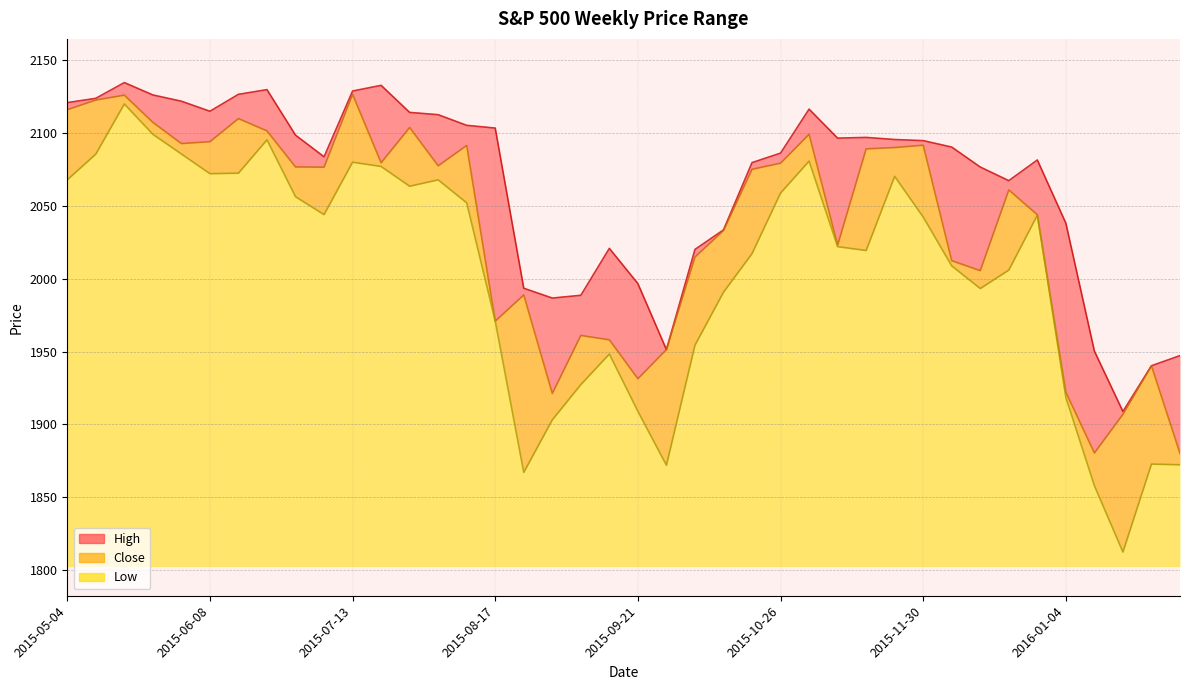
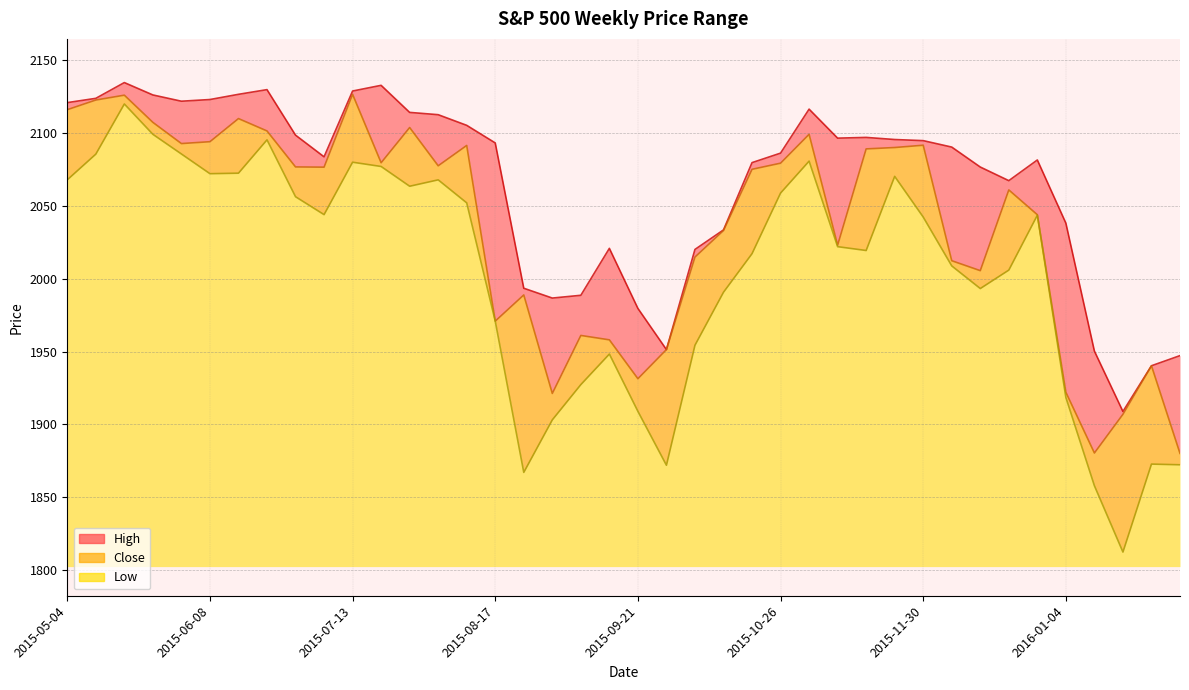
  {
    "High": {
      "2015-05-04": 2121,
-     "2015-06-08": 2115,
+     "2015-06-08": 2123,
      "2015-07-13": 2129,
-     "2015-08-17": 2103,
-     "2015-09-21": 1997,
+     "2015-08-17": 2093,
+     "2015-09-21": 1980,
      "2015-10-26": 2086,
      "2015-11-30": 2095,
      "2016-01-04": 2038
    }
  }
